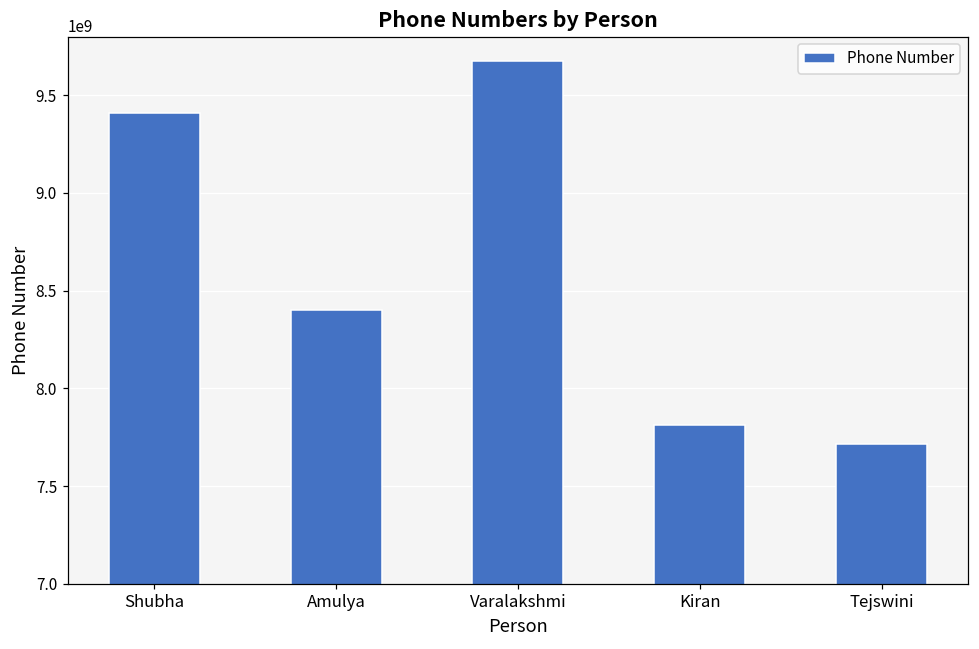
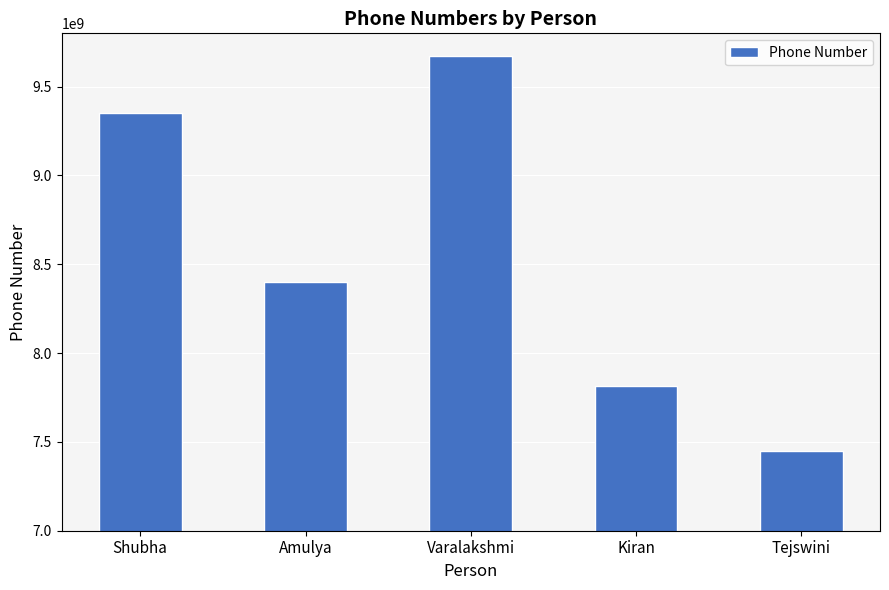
  {
-   "Shubha": 9410000000,
+   "Shubha": 9350000000,
    "Amulya": 8400000000,
    "Varalakshmi": 9670000000,
    "Kiran": 7810000000,
-   "Tejswini": 7710000000
+   "Tejswini": 7450000000
  }
